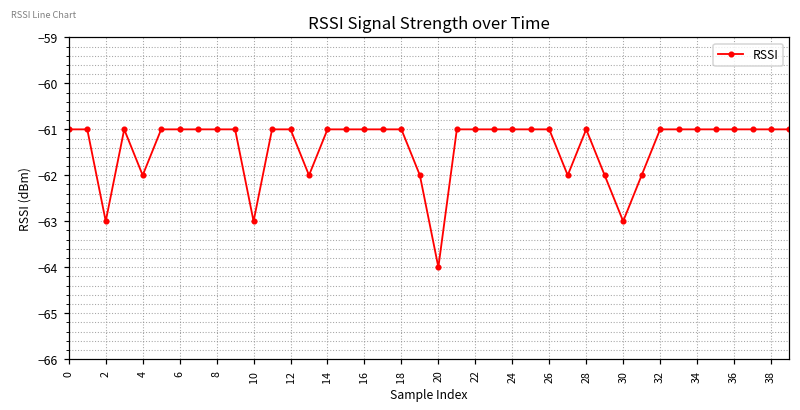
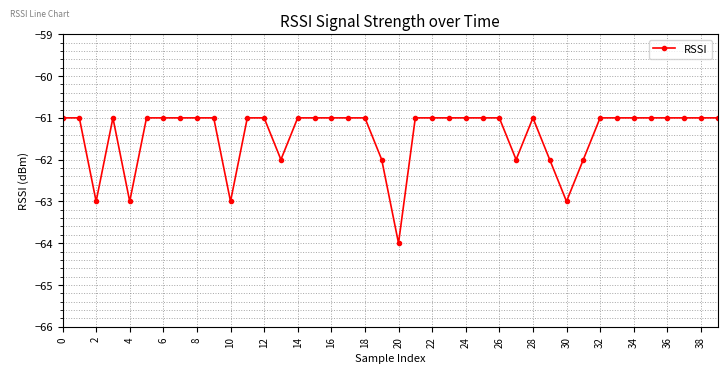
  {
    "0": -61,
    "2": -63,
-   "4": -62,
+   "4": -63,
    "6": -61,
    "8": -61,
    "10": -63,
    "12": -61,
    "14": -61,
    "16": -61,
    "18": -61,
    "20": -64,
    "22": -61,
    "24": -61,
    "26": -61,
    "28": -61,
    "30": -63,
    "32": -61,
    "34": -61,
    "36": -61,
    "38": -61
  }
